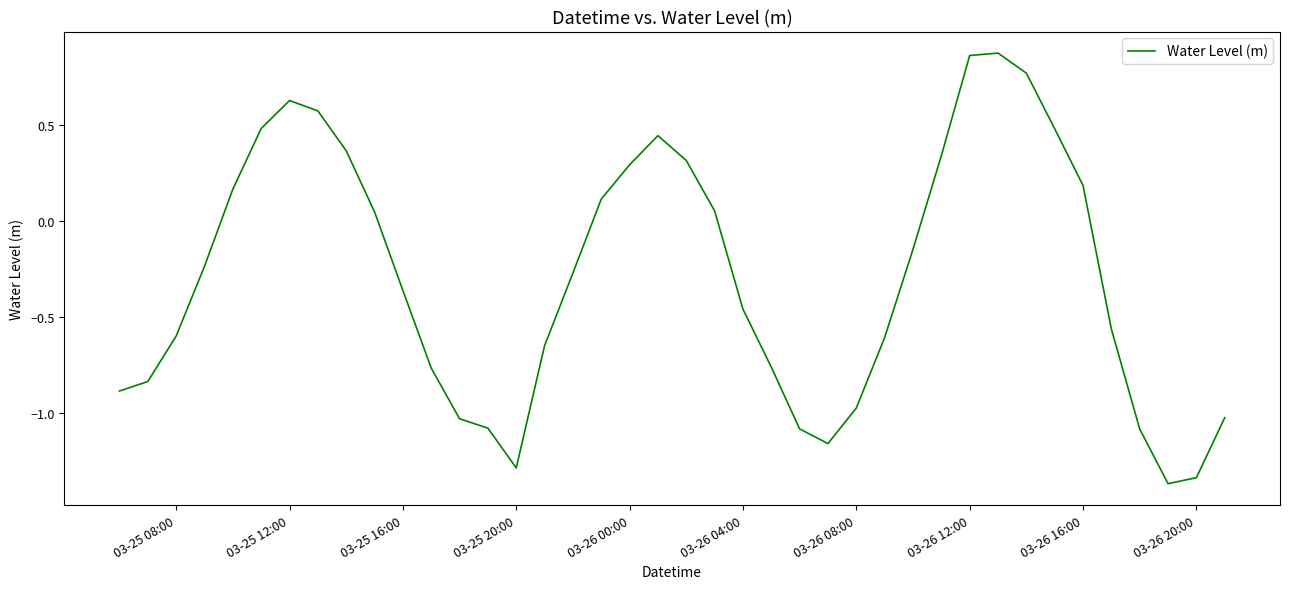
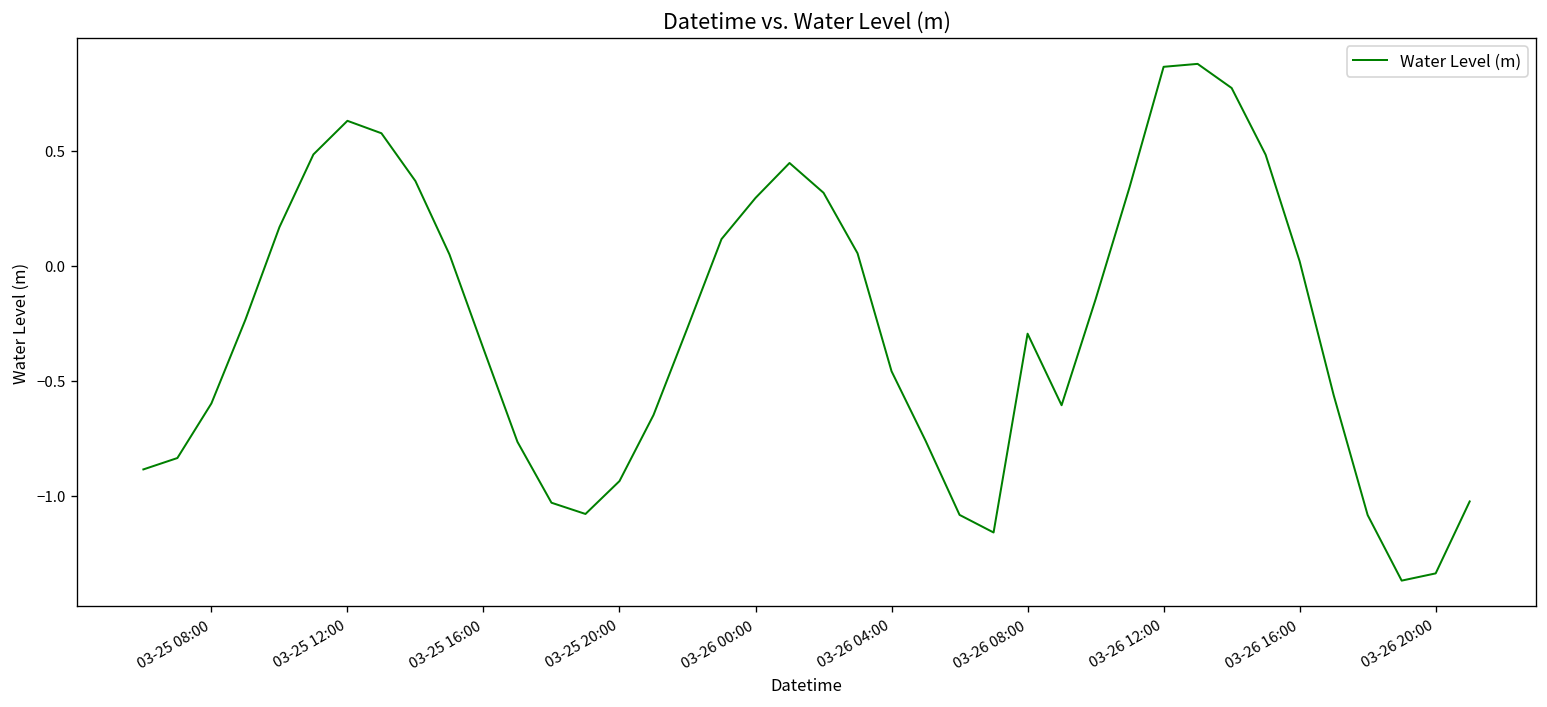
  {
    "03-25 08:00": -0.60,
    "03-25 12:00": 0.63,
    "03-25 16:00": -0.36,
-   "03-25 20:00": -1.29,
+   "03-25 20:00": -0.94,
    "03-26 00:00": 0.29,
    "03-26 04:00": -0.46,
-   "03-26 08:00": -0.97,
+   "03-26 08:00": -0.30,
    "03-26 12:00": 0.86,
-   "03-26 16:00": 0.19,
+   "03-26 16:00": 0.02,
    "03-26 20:00": -1.34
  }
